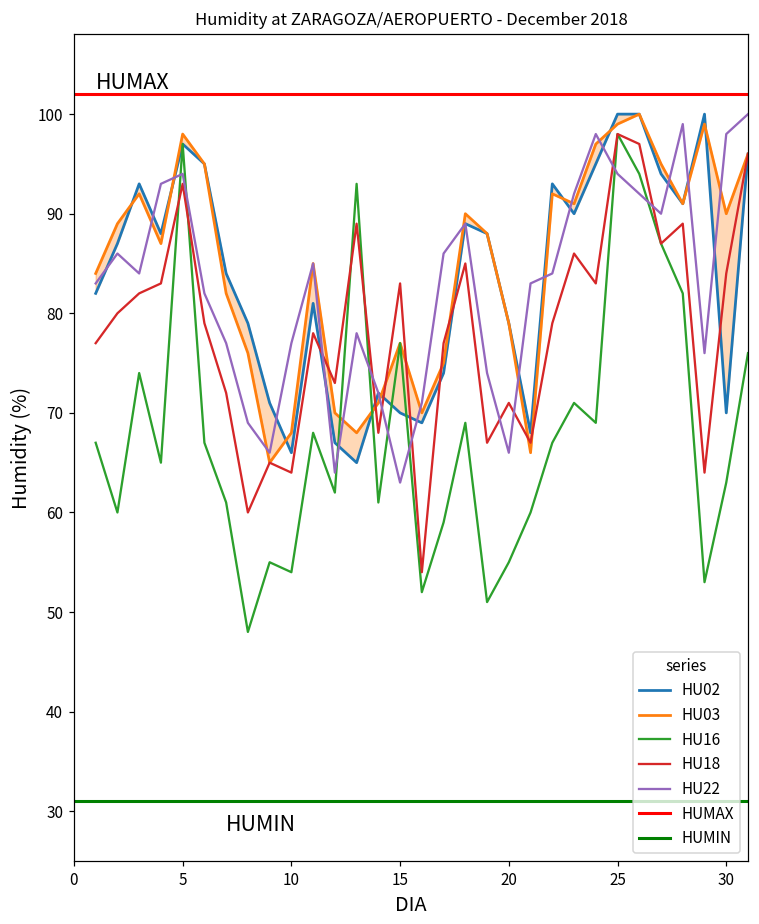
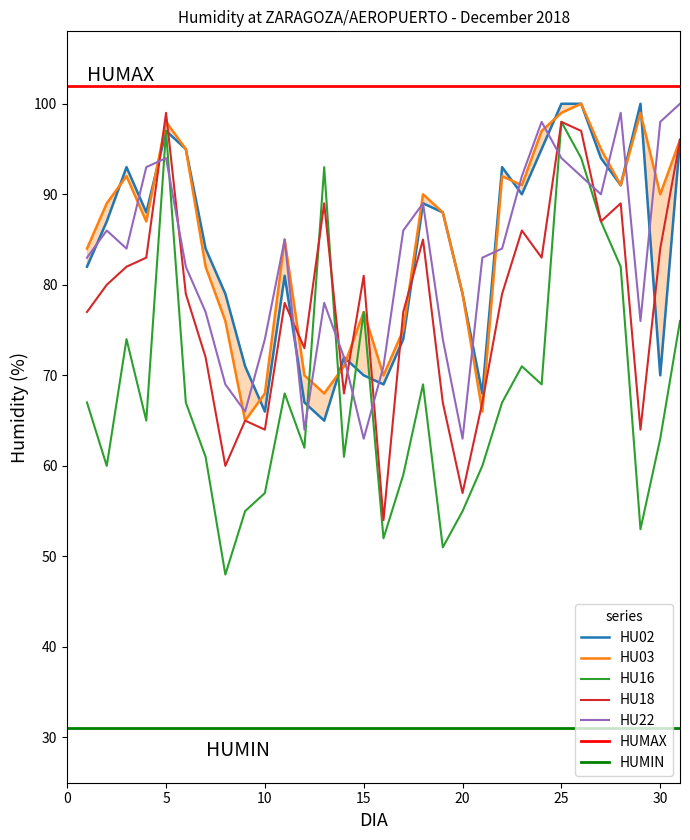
  {
    "HU02": {
      "10": 66,
      "15": 70,
      "30": 70
    },
    "HU16": {
-     "10": 54,
+     "10": 57,
      "20": 55,
      "30": 63
    },
    "HU18": {
-     "5": 93,
+     "5": 99,
      "10": 64,
-     "15": 83,
-     "20": 71,
+     "15": 81,
+     "20": 57,
      "30": 84
    },
    "HU22": {
      "5": 94,
-     "10": 77,
+     "10": 74,
      "15": 63,
-     "20": 66,
+     "20": 63,
      "25": 94,
      "30": 98
    }
  }
